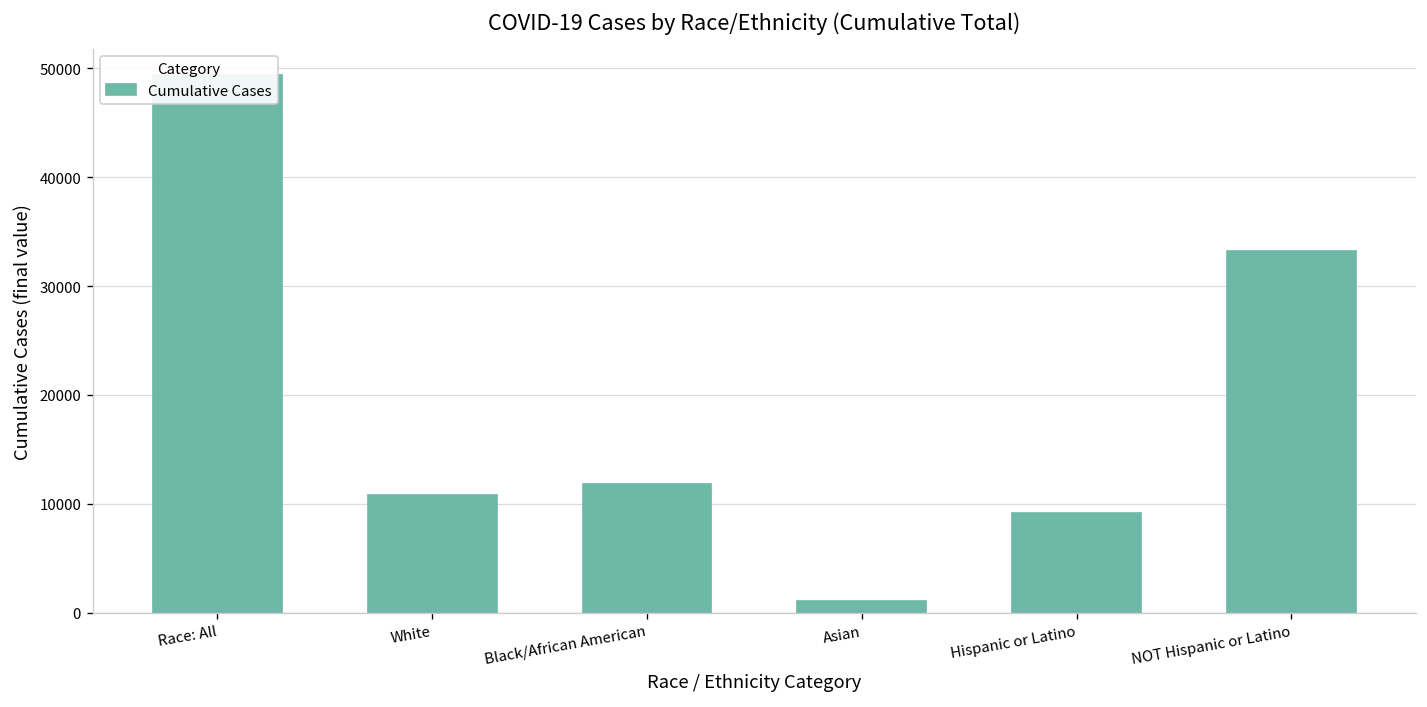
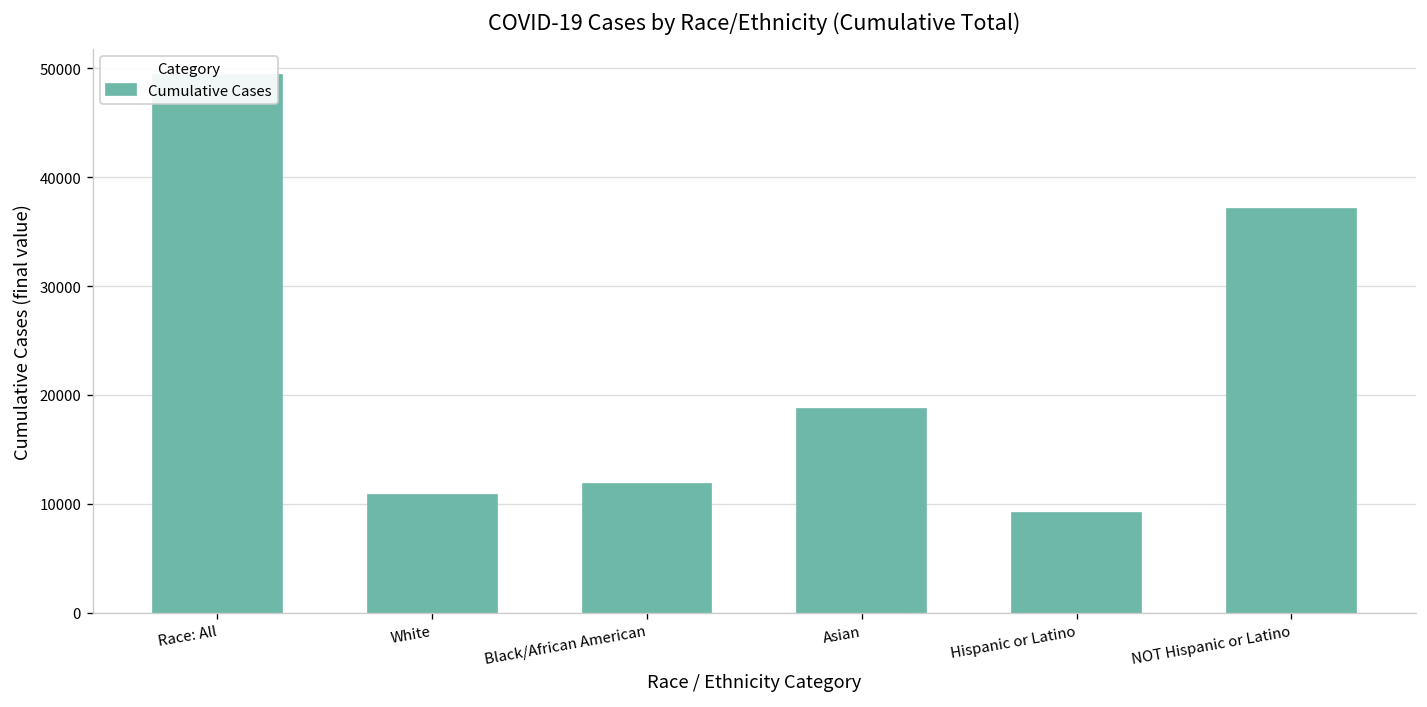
  {
    "White": 11000,
    "Black/African American": 12000,
-   "Asian": 1000,
+   "Asian": 19000,
    "Hispanic or Latino": 9000,
-   "NOT Hispanic or Latino": 33000
+   "NOT Hispanic or Latino": 37000
  }
